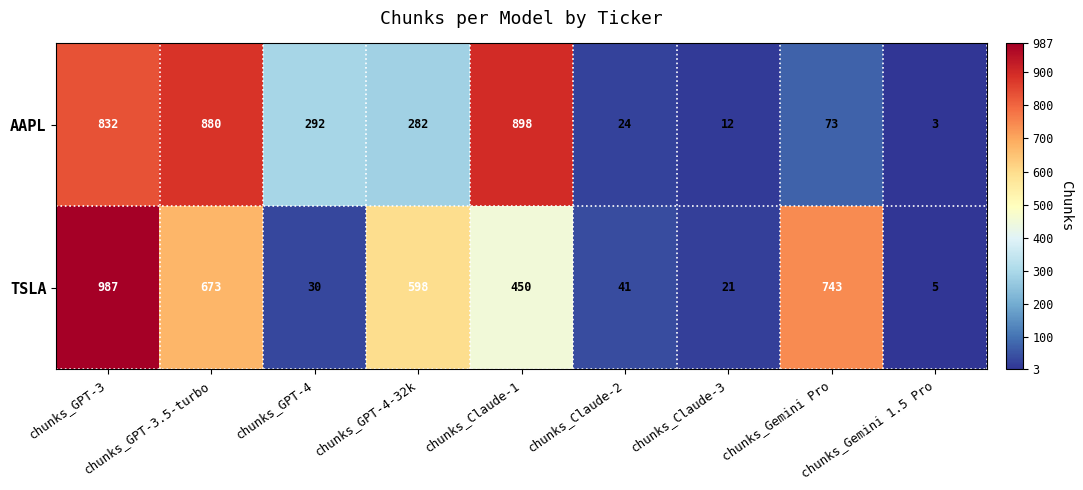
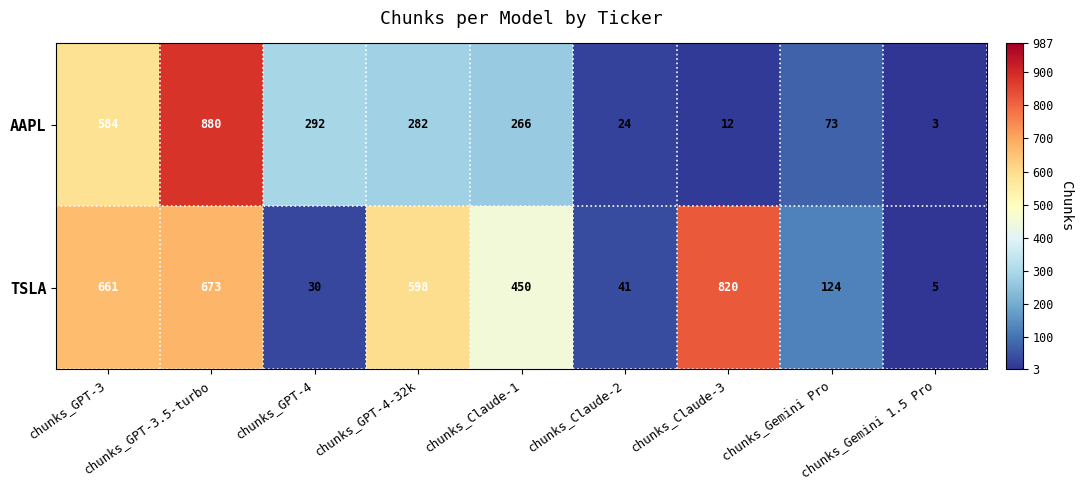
  {
    "AAPL": {
-     "chunks_GPT-3": 832,
+     "chunks_GPT-3": 584,
      "chunks_GPT-3.5-turbo": 880,
      "chunks_GPT-4": 292,
      "chunks_GPT-4-32k": 282,
-     "chunks_Claude-1": 898,
+     "chunks_Claude-1": 266,
      "chunks_Claude-2": 24,
      "chunks_Claude-3": 12,
      "chunks_Gemini Pro": 73,
      "chunks_Gemini 1.5 Pro": 3
    },
    "TSLA": {
-     "chunks_GPT-3": 987,
+     "chunks_GPT-3": 661,
      "chunks_GPT-3.5-turbo": 673,
      "chunks_GPT-4": 30,
      "chunks_GPT-4-32k": 598,
      "chunks_Claude-1": 450,
      "chunks_Claude-2": 41,
-     "chunks_Claude-3": 21,
-     "chunks_Gemini Pro": 743,
+     "chunks_Claude-3": 820,
+     "chunks_Gemini Pro": 124,
      "chunks_Gemini 1.5 Pro": 5
    }
  }
